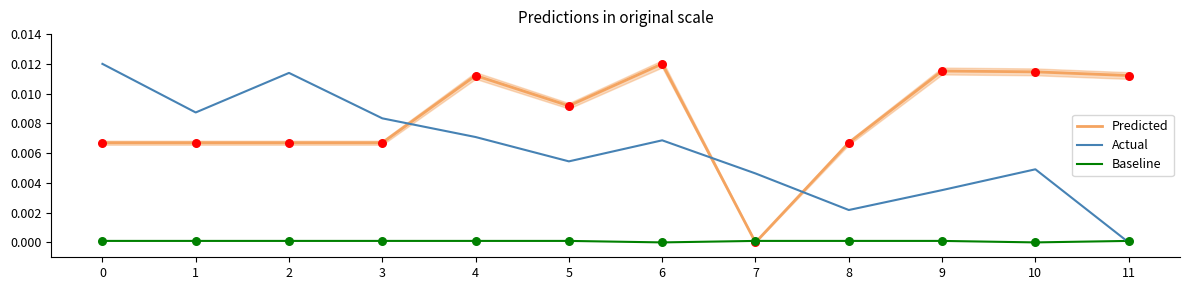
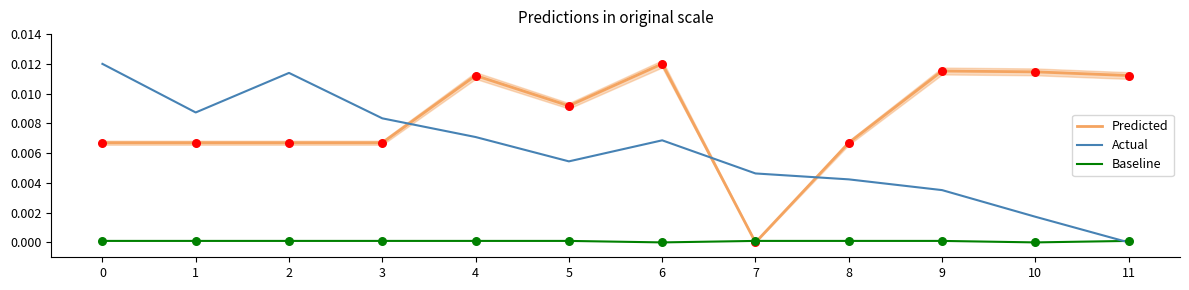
  {
    "Actual": {
      "0": 0.0120,
      "1": 0.0087,
      "2": 0.0114,
      "3": 0.0083,
      "4": 0.0071,
      "5": 0.0054,
      "6": 0.0069,
      "7": 0.0046,
-     "8": 0.0022,
+     "8": 0.0042,
      "9": 0.0035,
-     "10": 0.0049
+     "10": 0.0017
    },
    "Baseline": {
      "0": 0.0001,
      "1": 0.0001,
      "2": 0.0001,
      "3": 0.0001,
      "4": 0.0001,
      "5": 0.0001,
      "6": 0.0000,
      "8": 0.0001,
      "9": 0.0001,
      "10": 0.0000
    }
  }
